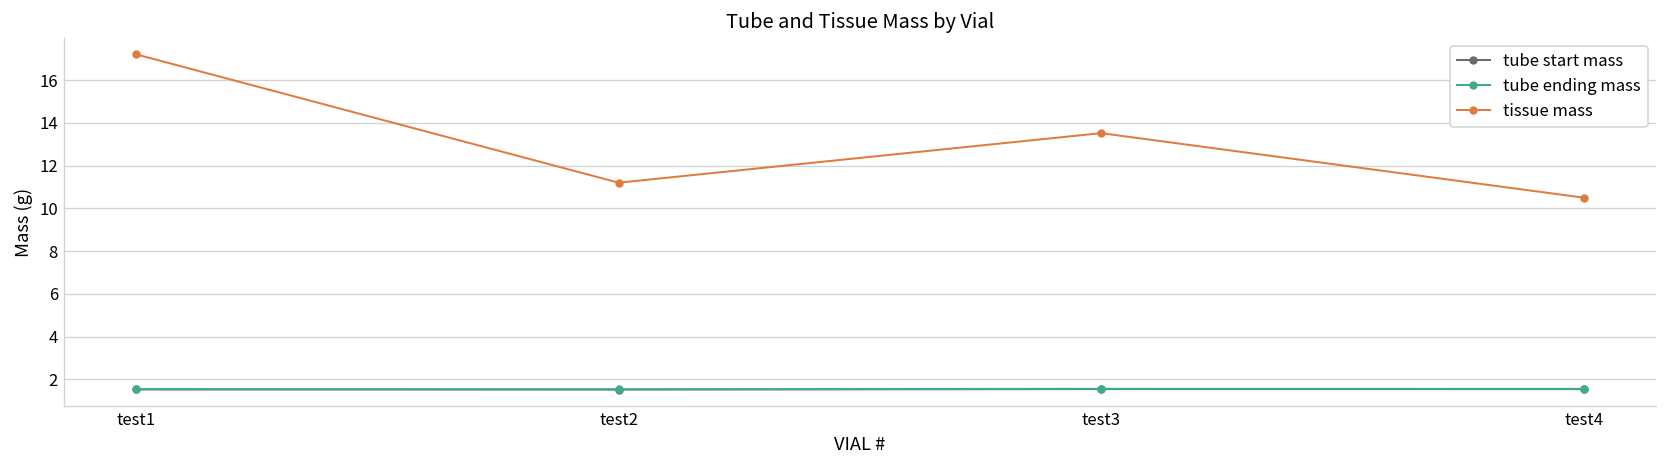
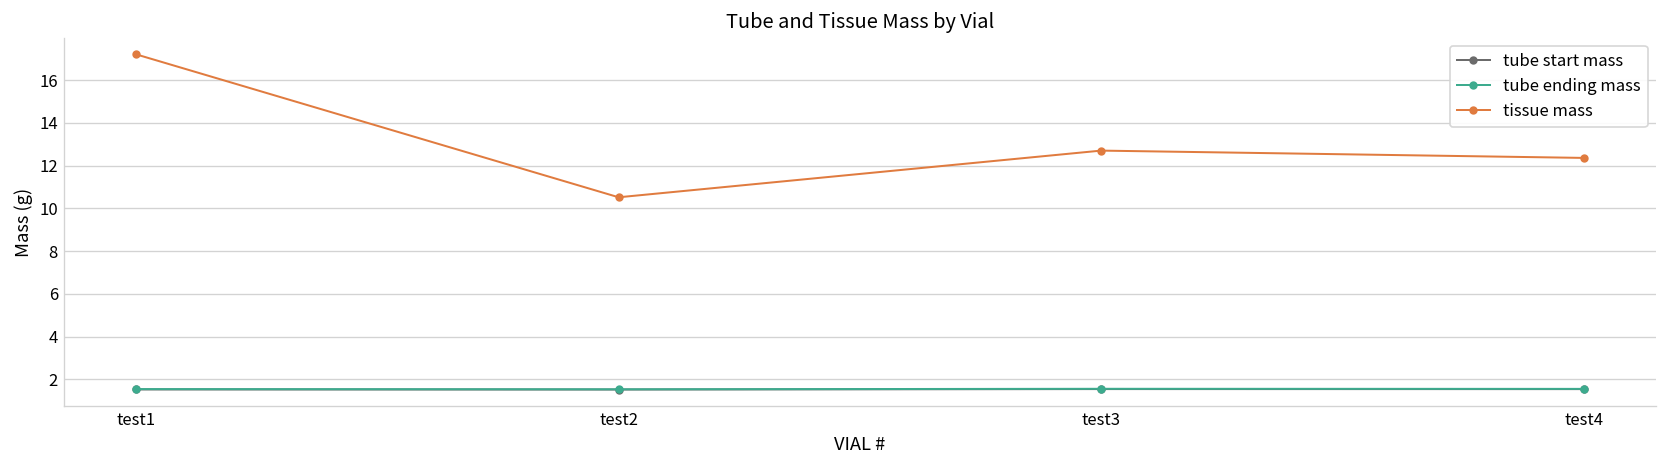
  {
    "tissue mass": {
      "test1": 17.2,
-     "test2": 11.2,
-     "test3": 13.5,
-     "test4": 10.5
+     "test2": 10.5,
+     "test3": 12.7,
+     "test4": 12.4
    }
  }
